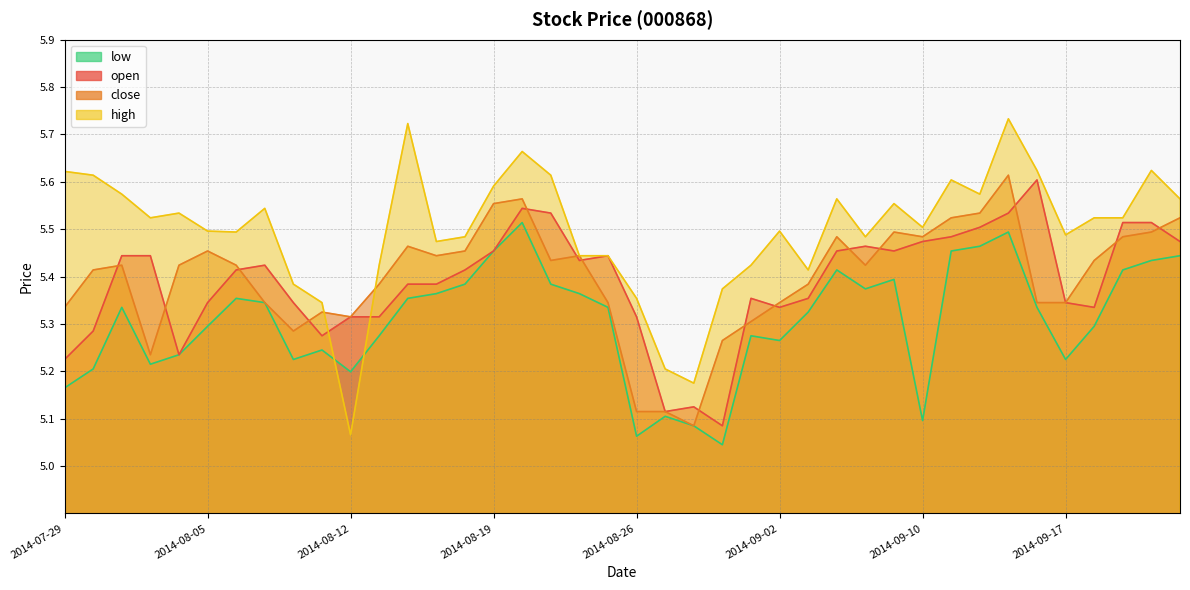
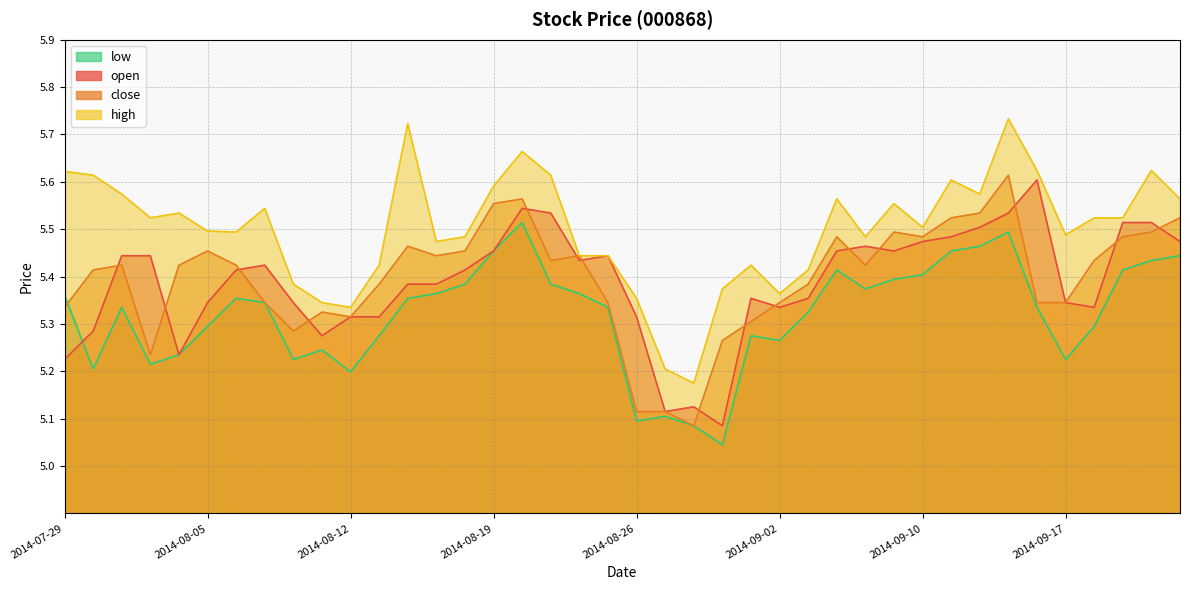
  {
    "low": {
-     "2014-07-29": 5.17,
+     "2014-07-29": 5.36,
      "2014-08-05": 5.30,
      "2014-08-12": 5.20,
-     "2014-08-26": 5.06,
+     "2014-08-26": 5.10,
      "2014-09-02": 5.27,
-     "2014-09-10": 5.10,
+     "2014-09-10": 5.40,
      "2014-09-17": 5.23
    },
    "high": {
      "2014-07-29": 5.62,
      "2014-08-05": 5.50,
-     "2014-08-12": 5.07,
+     "2014-08-12": 5.34,
      "2014-08-19": 5.59,
      "2014-08-26": 5.35,
-     "2014-09-02": 5.50,
+     "2014-09-02": 5.36,
      "2014-09-10": 5.50,
      "2014-09-17": 5.49
    }
  }
